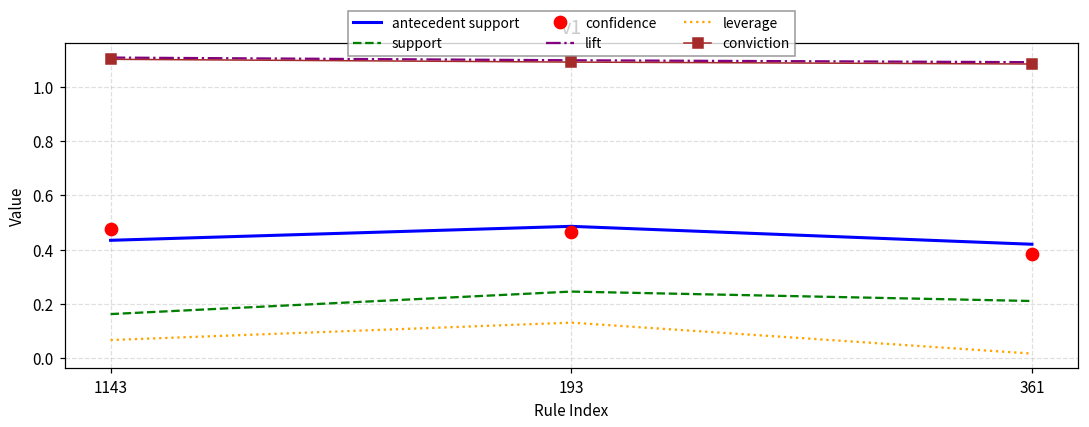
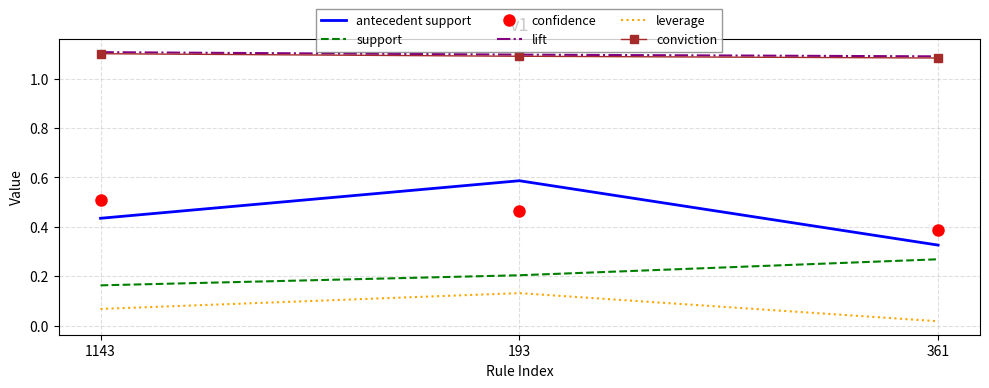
  {
    "antecedent support": {
      "1143": 0.43,
-     "193": 0.49,
-     "361": 0.42
+     "193": 0.59,
+     "361": 0.33
    },
    "support": {
      "1143": 0.16,
-     "193": 0.25,
-     "361": 0.21
+     "193": 0.20,
+     "361": 0.27
    },
    "confidence": {
-     "1143": 0.47,
+     "1143": 0.51,
      "193": 0.46,
      "361": 0.39
    },
    "leverage": {
      "1143": 0.07,
      "193": 0.13,
      "361": 0.02
    }
  }
